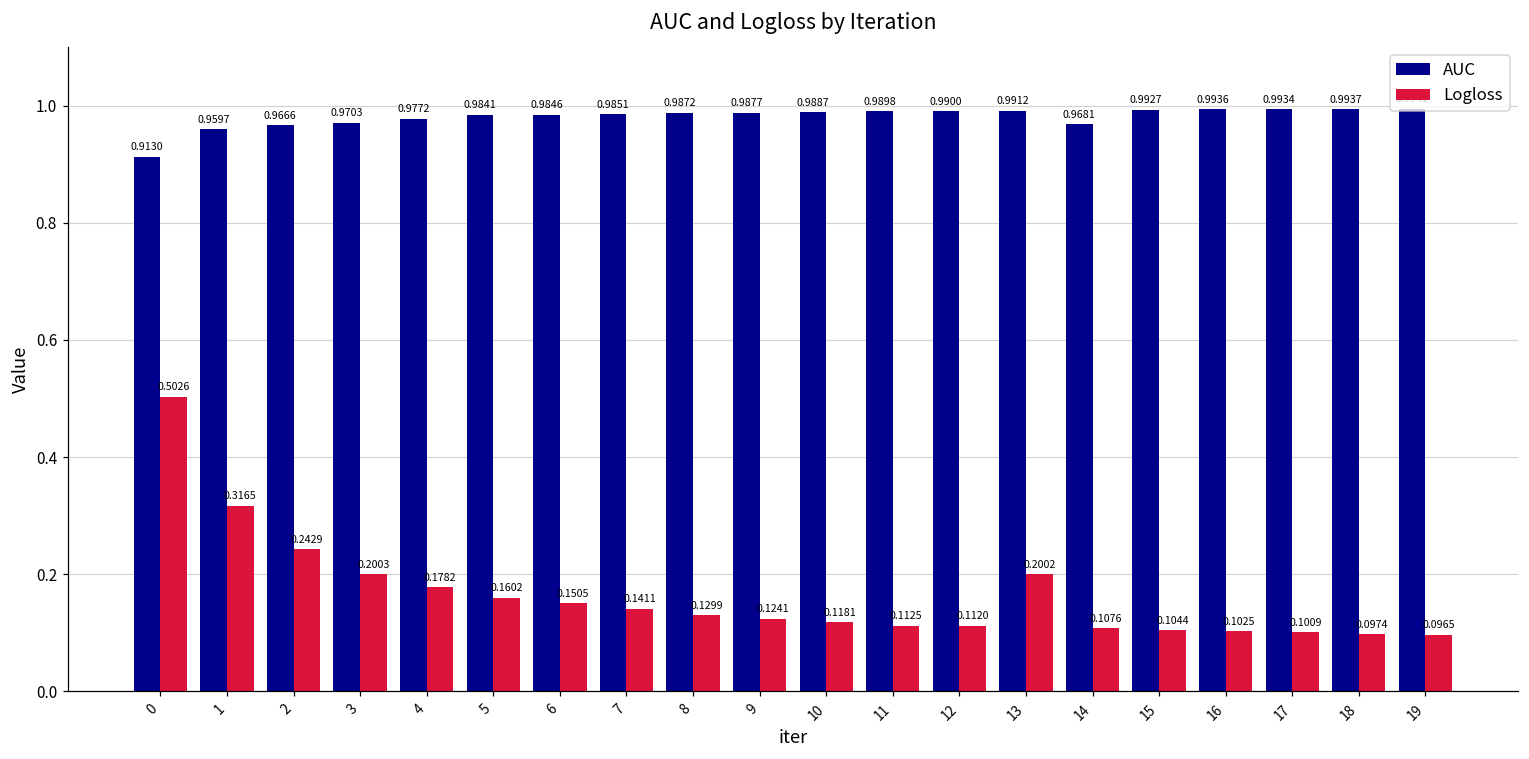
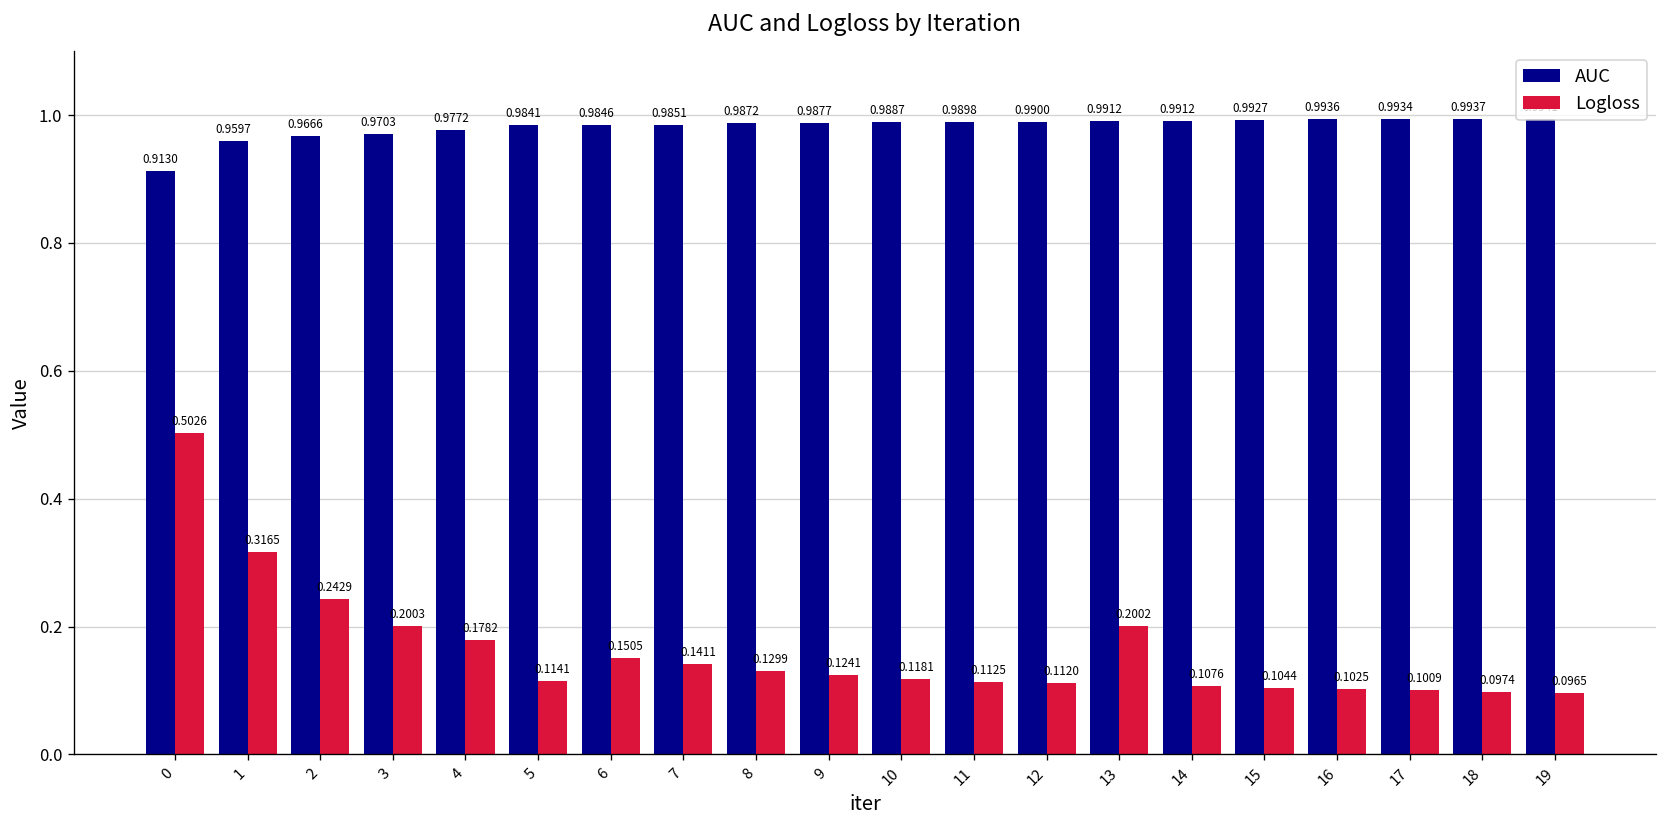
  {
    "AUC": {
      "0": 0.9130,
      "1": 0.9597,
      "2": 0.9666,
      "3": 0.9703,
      "4": 0.9772,
      "5": 0.9841,
      "6": 0.9846,
      "7": 0.9851,
      "8": 0.9872,
      "9": 0.9877,
      "10": 0.9887,
      "11": 0.9898,
      "12": 0.9900,
      "13": 0.9912,
-     "14": 0.9681,
+     "14": 0.9912,
      "15": 0.9927,
      "16": 0.9936,
      "17": 0.9934,
      "18": 0.9937
    },
    "Logloss": {
      "0": 0.5026,
      "1": 0.3165,
      "2": 0.2429,
      "3": 0.2003,
      "4": 0.1782,
-     "5": 0.1602,
+     "5": 0.1141,
      "6": 0.1505,
      "7": 0.1411,
      "8": 0.1299,
      "9": 0.1241,
      "10": 0.1181,
      "11": 0.1125,
      "12": 0.1120,
      "13": 0.2002,
      "14": 0.1076,
      "15": 0.1044,
      "16": 0.1025,
      "17": 0.1009,
      "18": 0.0974,
      "19": 0.0965
    }
  }
